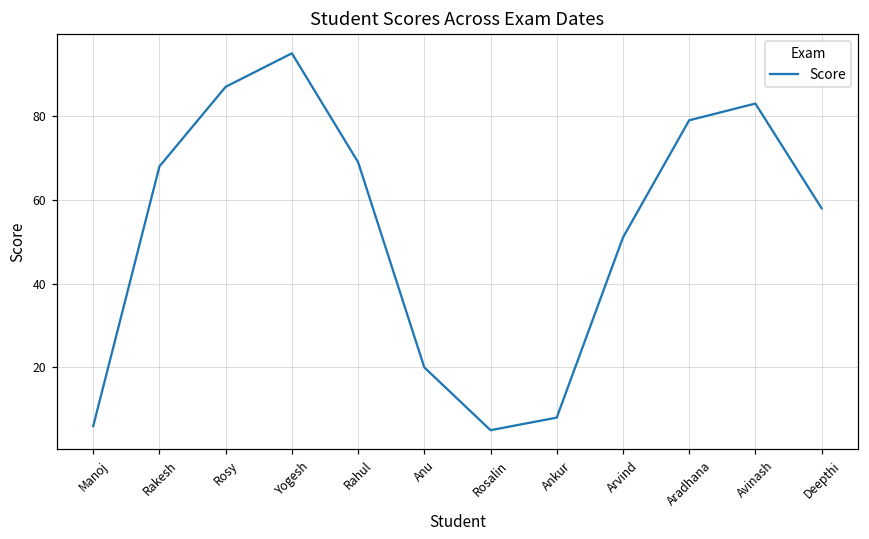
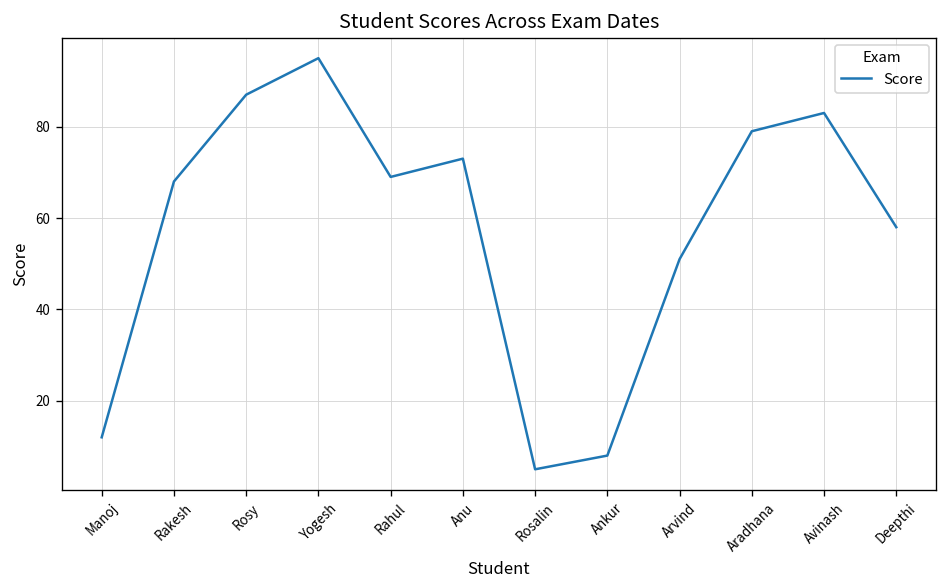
  {
-   "Manoj": 6,
+   "Manoj": 12,
    "Rakesh": 68,
    "Rosy": 87,
    "Yogesh": 95,
    "Rahul": 69,
-   "Anu": 20,
+   "Anu": 73,
    "Rosalin": 5,
    "Ankur": 8,
    "Arvind": 51,
    "Aradhana": 79,
    "Avinash": 83,
    "Deepthi": 58
  }
